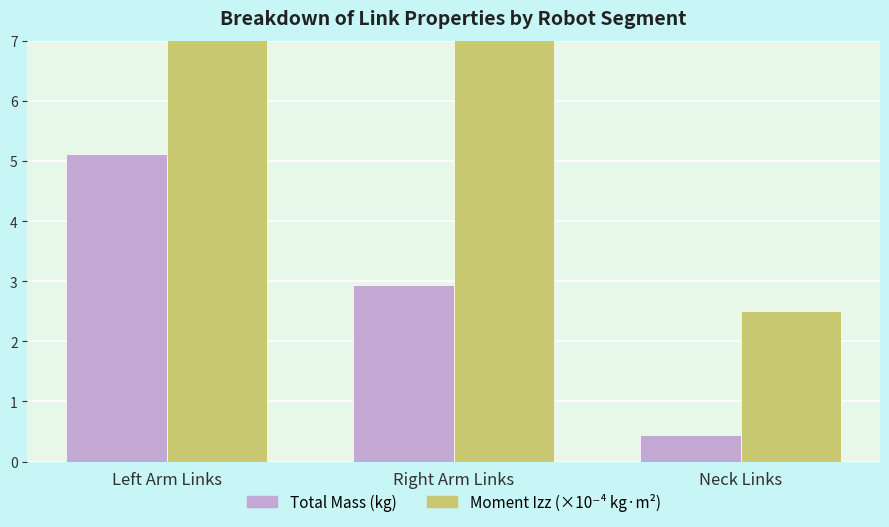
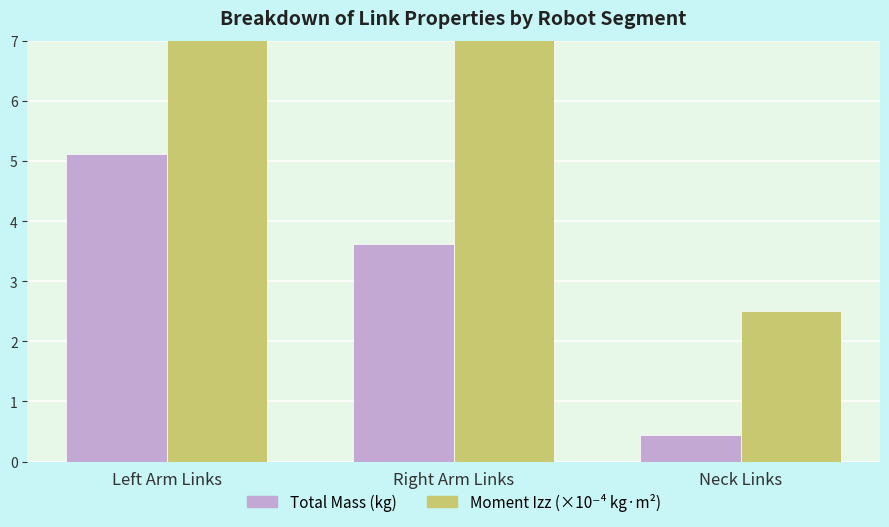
  {
    "Total Mass (kg)": {
      "Left Arm Links": 5.1,
-     "Right Arm Links": 2.9,
+     "Right Arm Links": 3.6,
      "Neck Links": 0.4
    },
    "Moment Izz (×10⁻⁴ kg·m²)": {
      "Neck Links": 2.5
    }
  }
